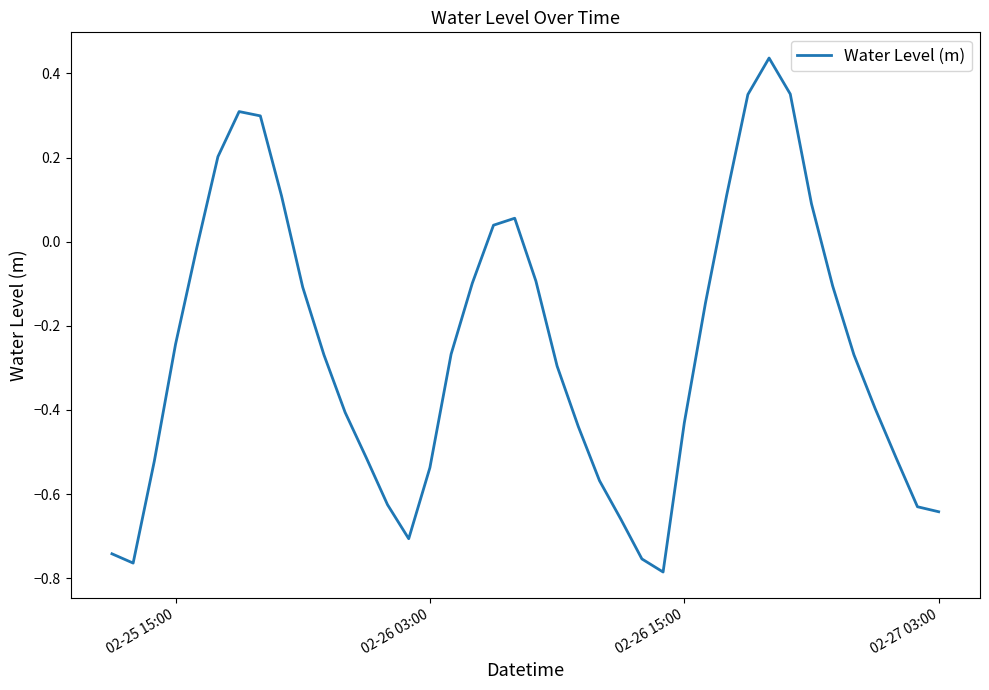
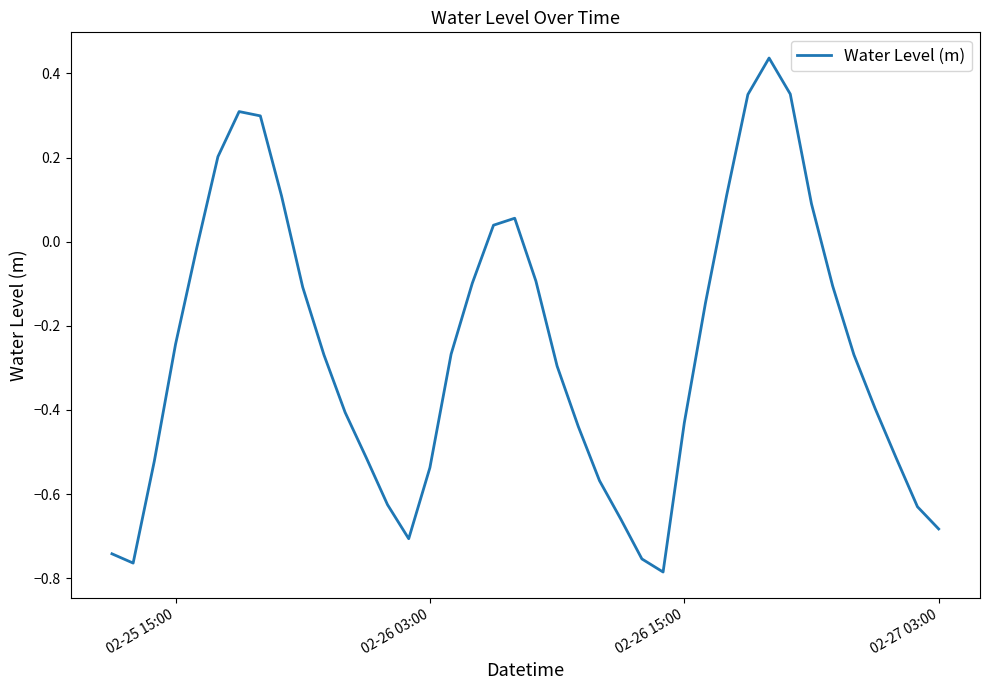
  {
    "02-25 15:00": -0.24,
    "02-26 03:00": -0.54,
    "02-26 15:00": -0.43,
-   "02-27 03:00": -0.64
+   "02-27 03:00": -0.68
  }
